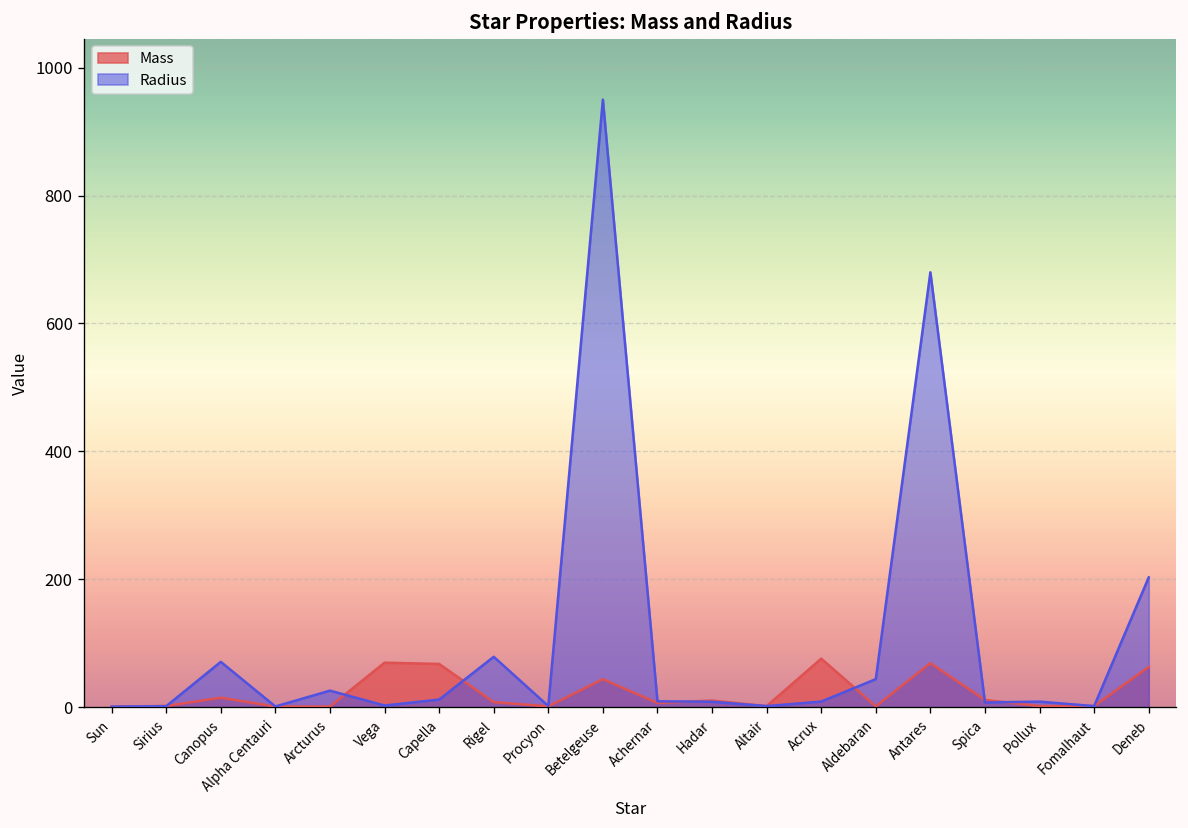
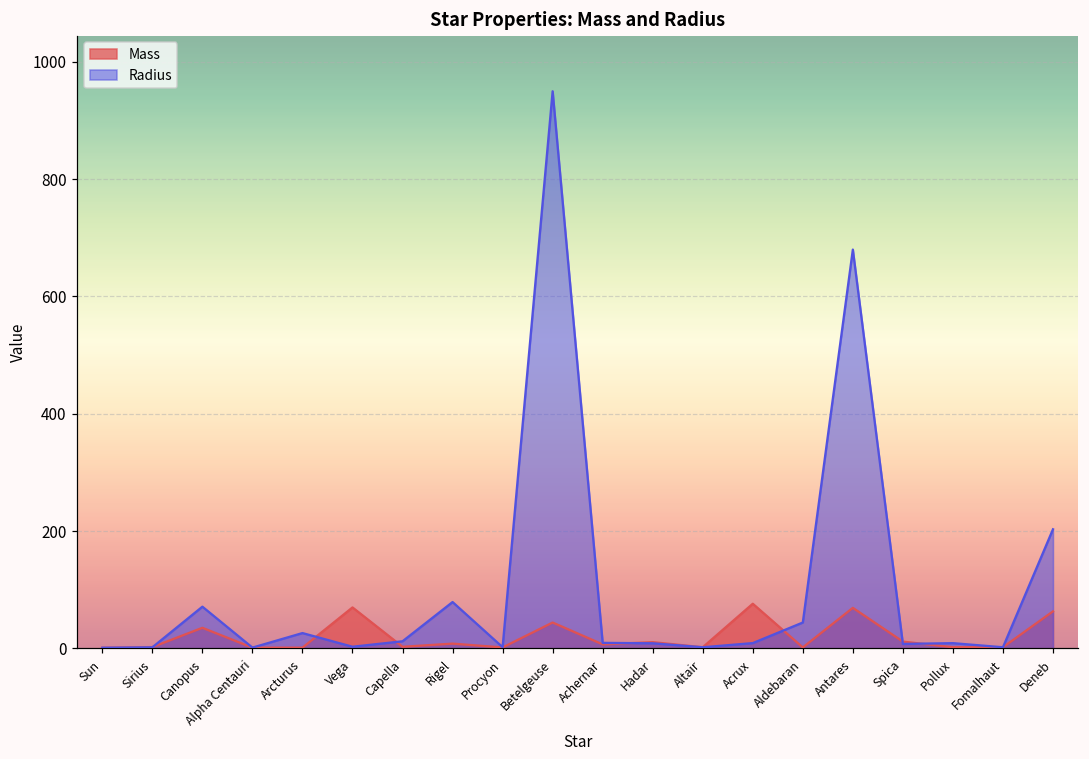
  {
    "Mass": {
-     "Canopus": 20,
+     "Canopus": 40,
      "Arcturus": 0,
      "Vega": 70,
-     "Capella": 70,
+     "Capella": 0,
      "Rigel": 10,
      "Betelgeuse": 40,
      "Acrux": 80,
      "Aldebaran": 0,
      "Antares": 70,
      "Pollux": 0,
      "Deneb": 60
    },
    "Radius": {
      "Canopus": 70,
      "Arcturus": 30,
      "Vega": 0,
      "Capella": 10,
      "Rigel": 80,
      "Betelgeuse": 950,
      "Acrux": 10,
      "Aldebaran": 40,
      "Antares": 680,
      "Pollux": 10,
      "Deneb": 200
    }
  }
